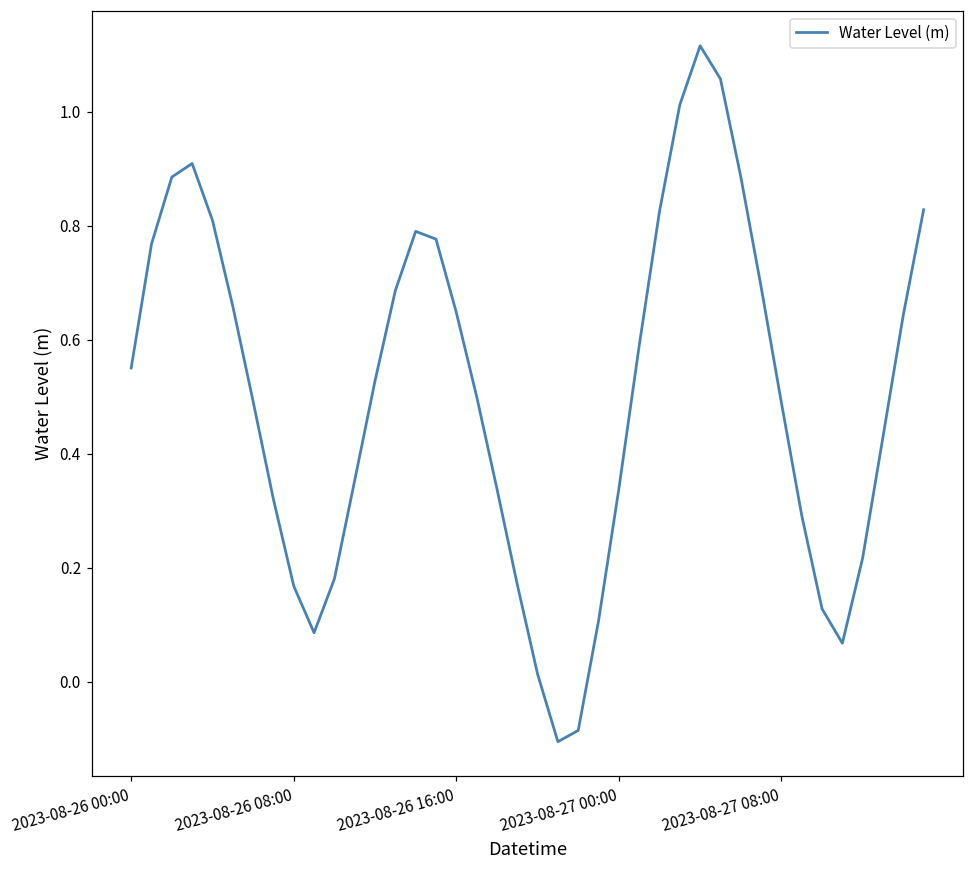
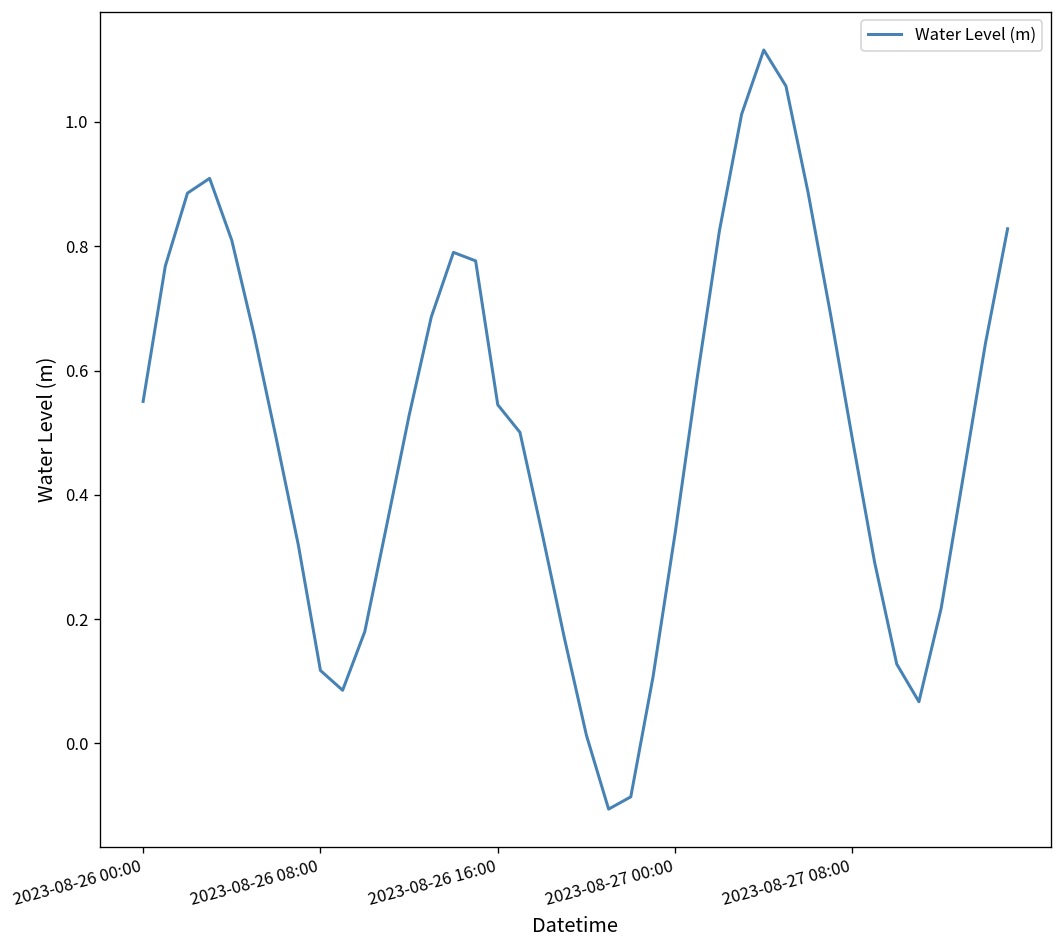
  {
    "2023-08-26 00:00": 0.55,
-   "2023-08-26 08:00": 0.17,
-   "2023-08-26 16:00": 0.65,
+   "2023-08-26 08:00": 0.12,
+   "2023-08-26 16:00": 0.54,
    "2023-08-27 00:00": 0.34,
    "2023-08-27 08:00": 0.49
  }
